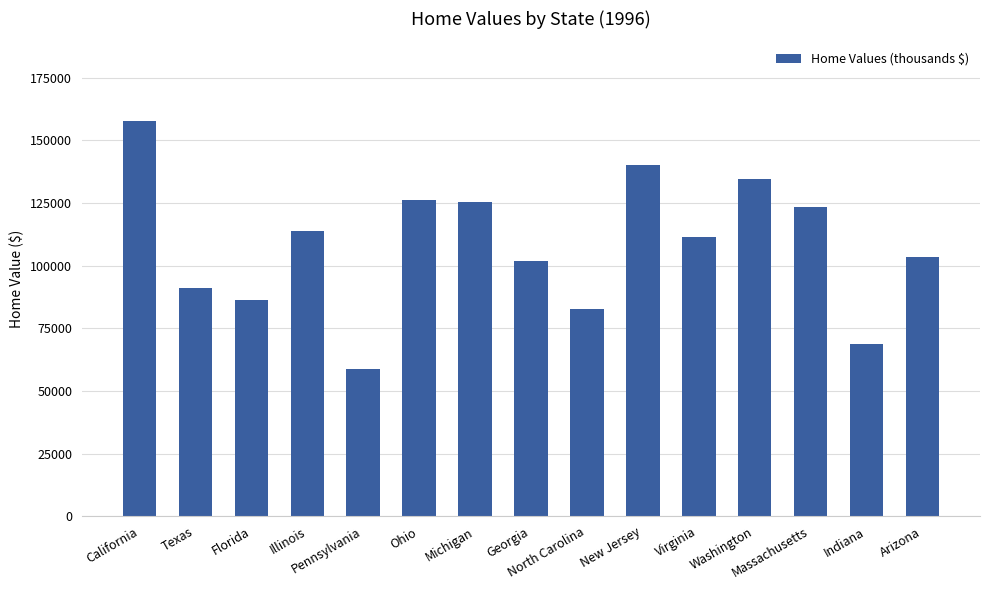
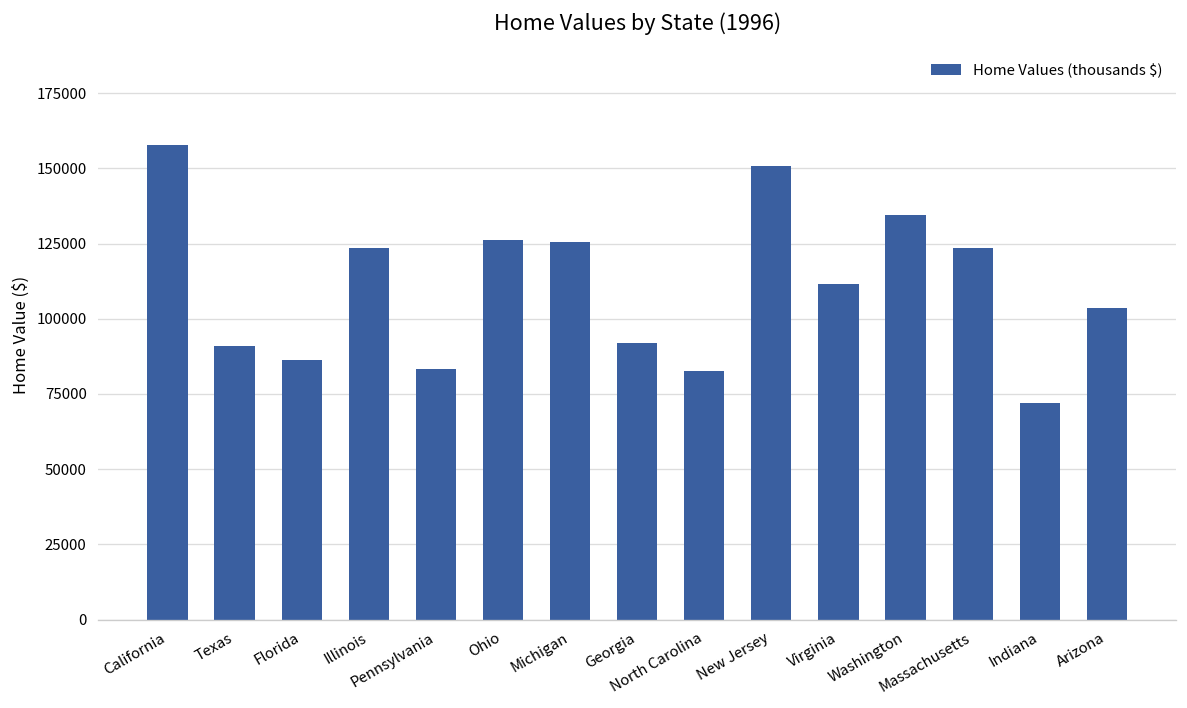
  {
    "California": 158000,
    "Texas": 91000,
    "Florida": 86000,
-   "Illinois": 114000,
-   "Pennsylvania": 59000,
+   "Illinois": 123000,
+   "Pennsylvania": 83000,
    "Ohio": 126000,
    "Michigan": 125000,
-   "Georgia": 102000,
+   "Georgia": 92000,
    "North Carolina": 83000,
-   "New Jersey": 140000,
+   "New Jersey": 151000,
    "Virginia": 112000,
    "Washington": 134000,
    "Massachusetts": 124000,
-   "Indiana": 69000,
+   "Indiana": 72000,
    "Arizona": 104000
  }
